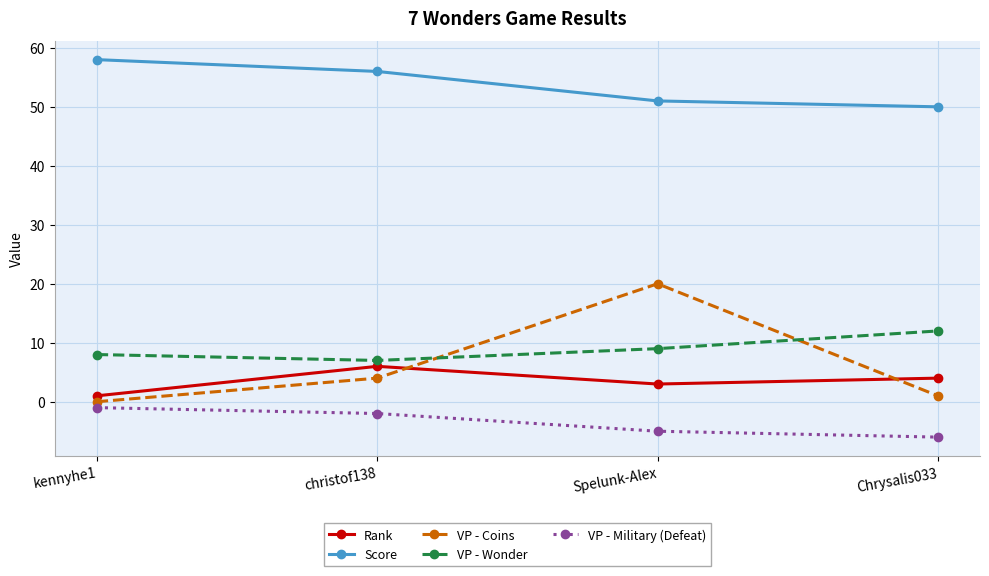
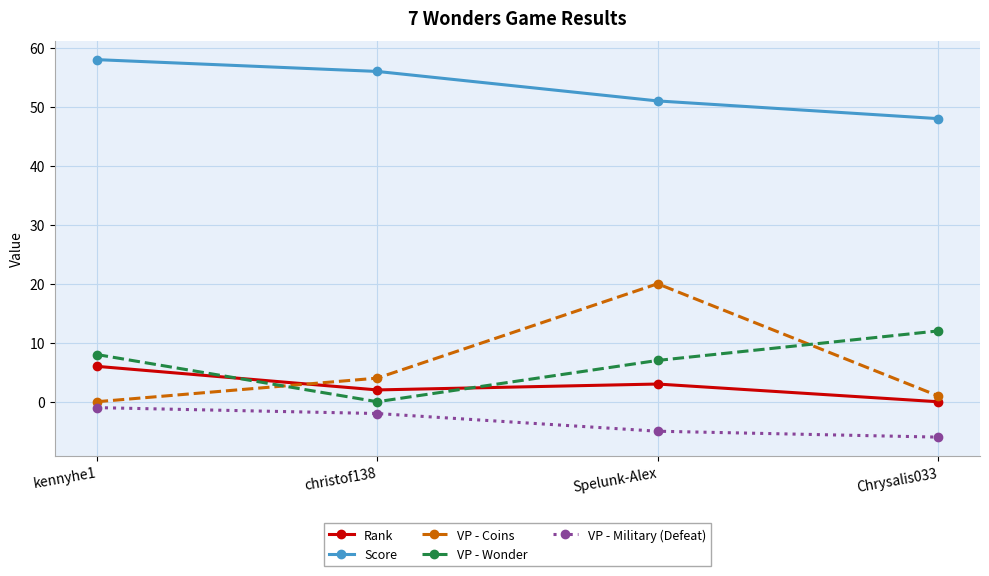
  {
    "Rank": {
-     "kennyhe1": 1,
-     "christof138": 6,
+     "kennyhe1": 6,
+     "christof138": 2,
      "Spelunk-Alex": 3,
-     "Chrysalis033": 4
+     "Chrysalis033": 0
    },
    "Score": {
      "kennyhe1": 58,
      "christof138": 56,
      "Spelunk-Alex": 51,
-     "Chrysalis033": 50
+     "Chrysalis033": 48
    },
    "VP - Coins": {
      "kennyhe1": 0,
      "christof138": 4,
      "Spelunk-Alex": 20,
      "Chrysalis033": 1
    },
    "VP - Wonder": {
      "kennyhe1": 8,
-     "christof138": 7,
-     "Spelunk-Alex": 9,
+     "christof138": 0,
+     "Spelunk-Alex": 7,
      "Chrysalis033": 12
    },
    "VP - Military (Defeat)": {
      "kennyhe1": -1,
      "christof138": -2,
      "Spelunk-Alex": -5,
      "Chrysalis033": -6
    }
  }
